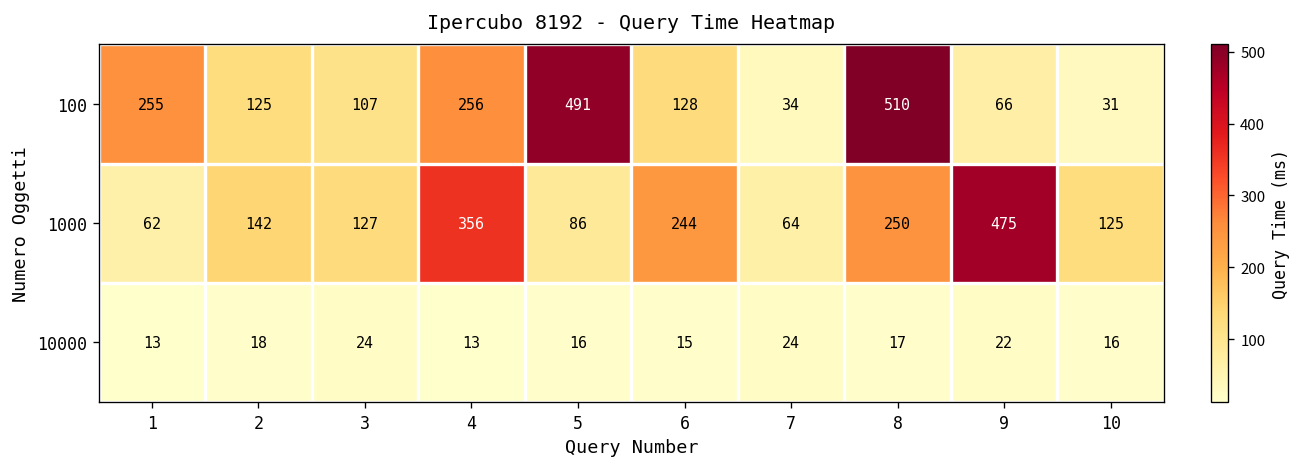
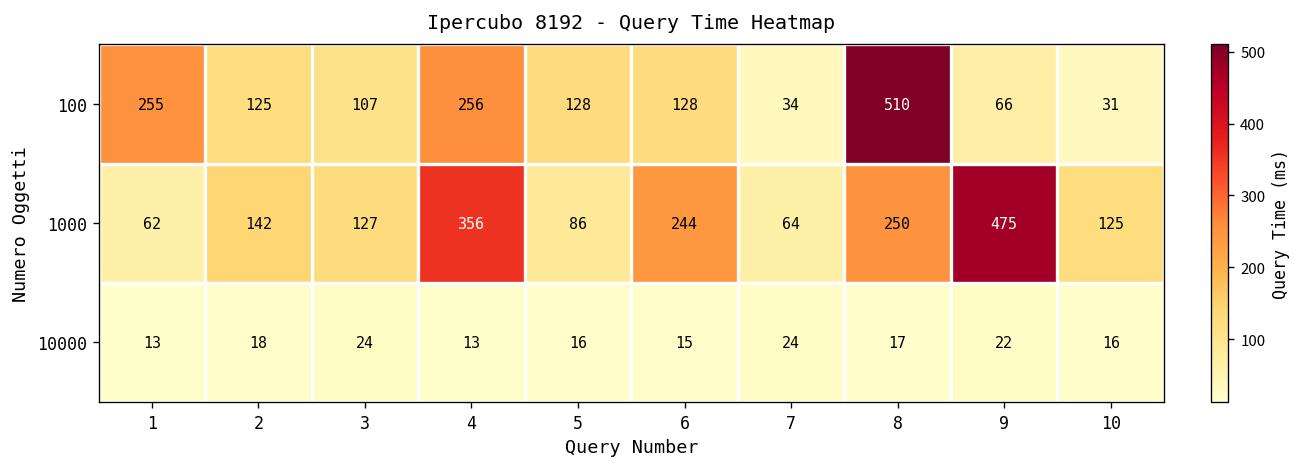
  {
    "100": {
      "1": 255,
      "2": 125,
      "3": 107,
      "4": 256,
-     "5": 491,
+     "5": 128,
      "6": 128,
      "7": 34,
      "8": 510,
      "9": 66,
      "10": 31
    },
    "1000": {
      "1": 62,
      "2": 142,
      "3": 127,
      "4": 356,
      "5": 86,
      "6": 244,
      "7": 64,
      "8": 250,
      "9": 475,
      "10": 125
    },
    "10000": {
      "1": 13,
      "2": 18,
      "3": 24,
      "4": 13,
      "5": 16,
      "6": 15,
      "7": 24,
      "8": 17,
      "9": 22,
      "10": 16
    }
  }
